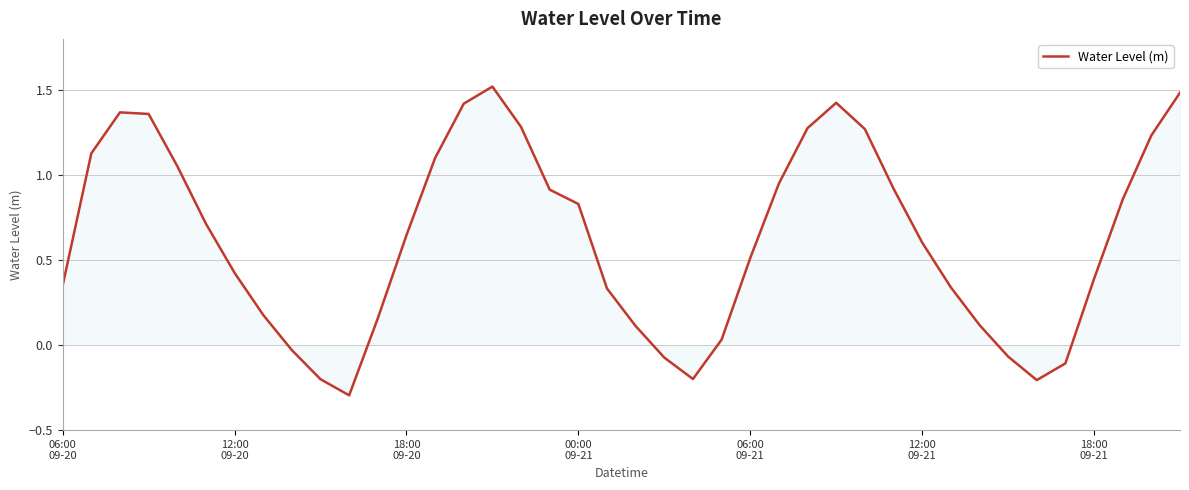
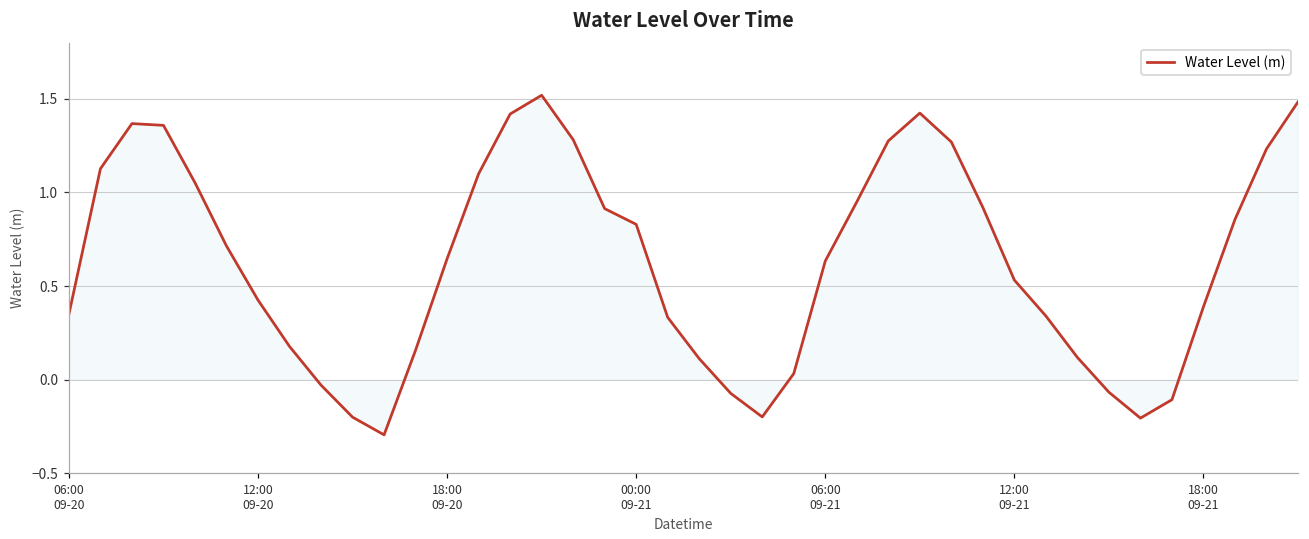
  {
    "Water Level (m)": {
-     "06:00 09-21": 0.51,
-     "12:00 09-21": 0.60
+     "06:00 09-21": 0.63,
+     "12:00 09-21": 0.53
    }
  }
